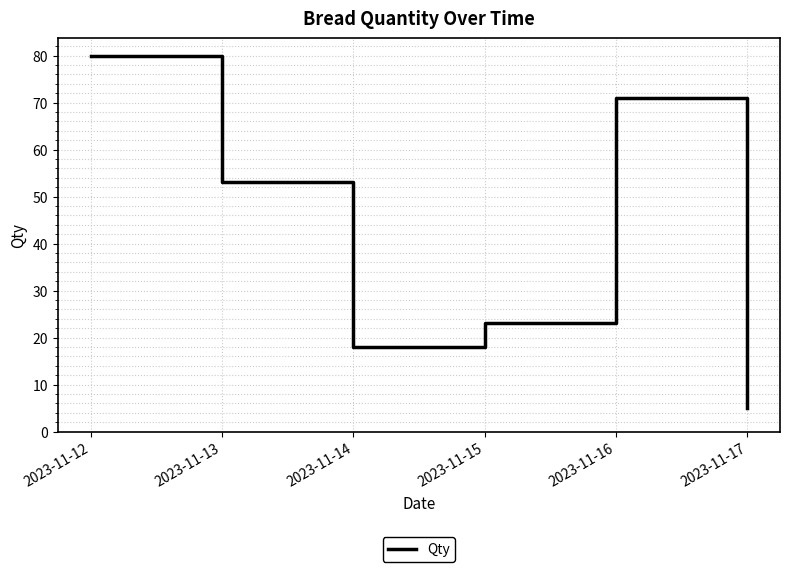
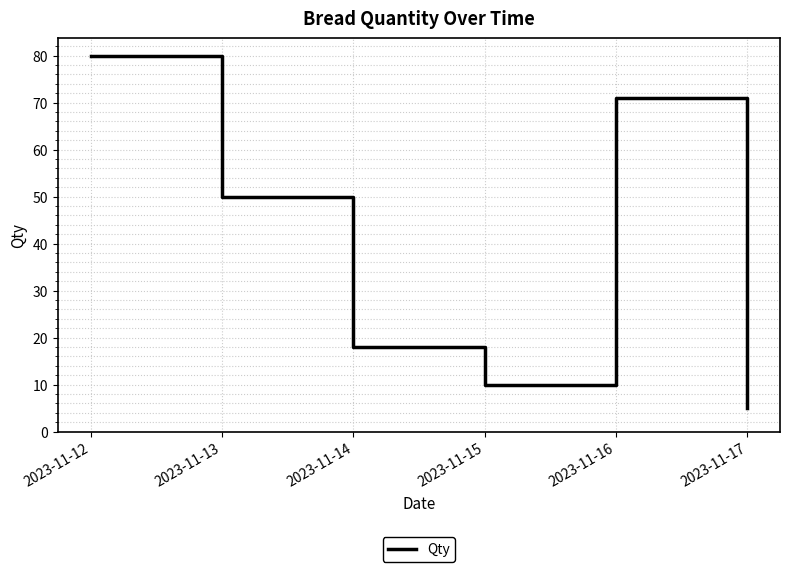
  {
    "2023-11-12": 80,
-   "2023-11-13": 53,
+   "2023-11-13": 50,
    "2023-11-14": 18,
-   "2023-11-15": 23,
+   "2023-11-15": 10,
    "2023-11-16": 71,
    "2023-11-17": 5
  }
